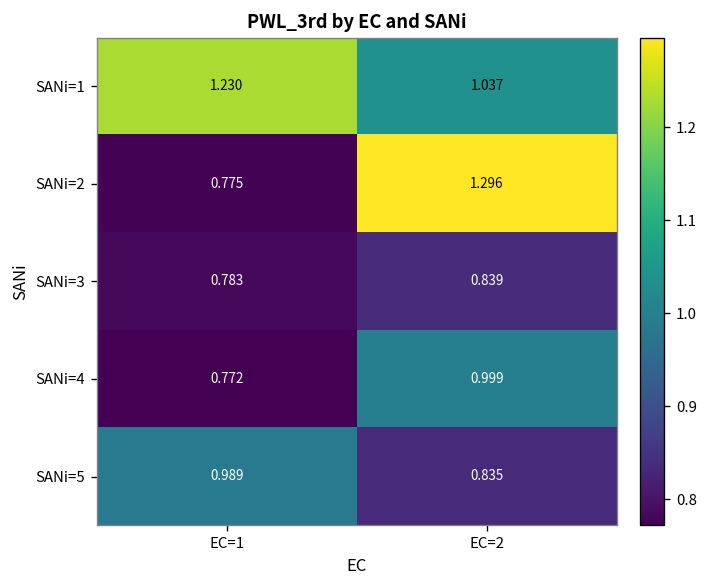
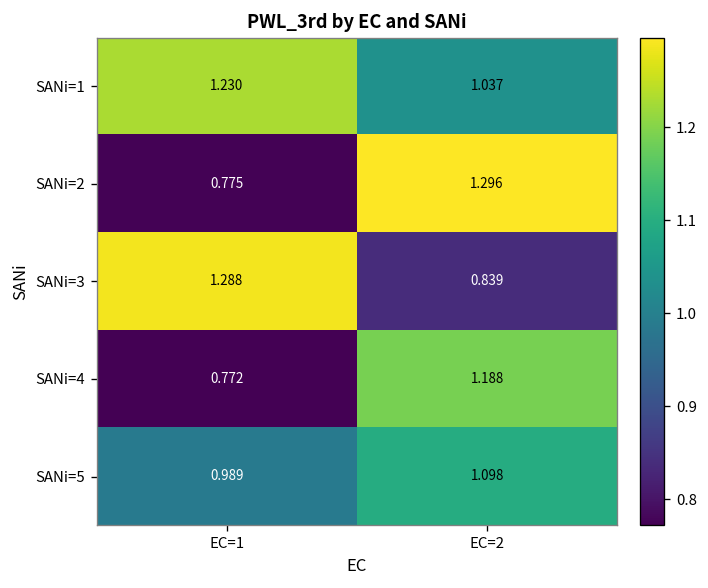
  {
    "SANi=1": {
      "EC=1": 1.230,
      "EC=2": 1.037
    },
    "SANi=2": {
      "EC=1": 0.775,
      "EC=2": 1.296
    },
    "SANi=3": {
-     "EC=1": 0.783,
+     "EC=1": 1.288,
      "EC=2": 0.839
    },
    "SANi=4": {
      "EC=1": 0.772,
-     "EC=2": 0.999
+     "EC=2": 1.188
    },
    "SANi=5": {
      "EC=1": 0.989,
-     "EC=2": 0.835
+     "EC=2": 1.098
    }
  }
